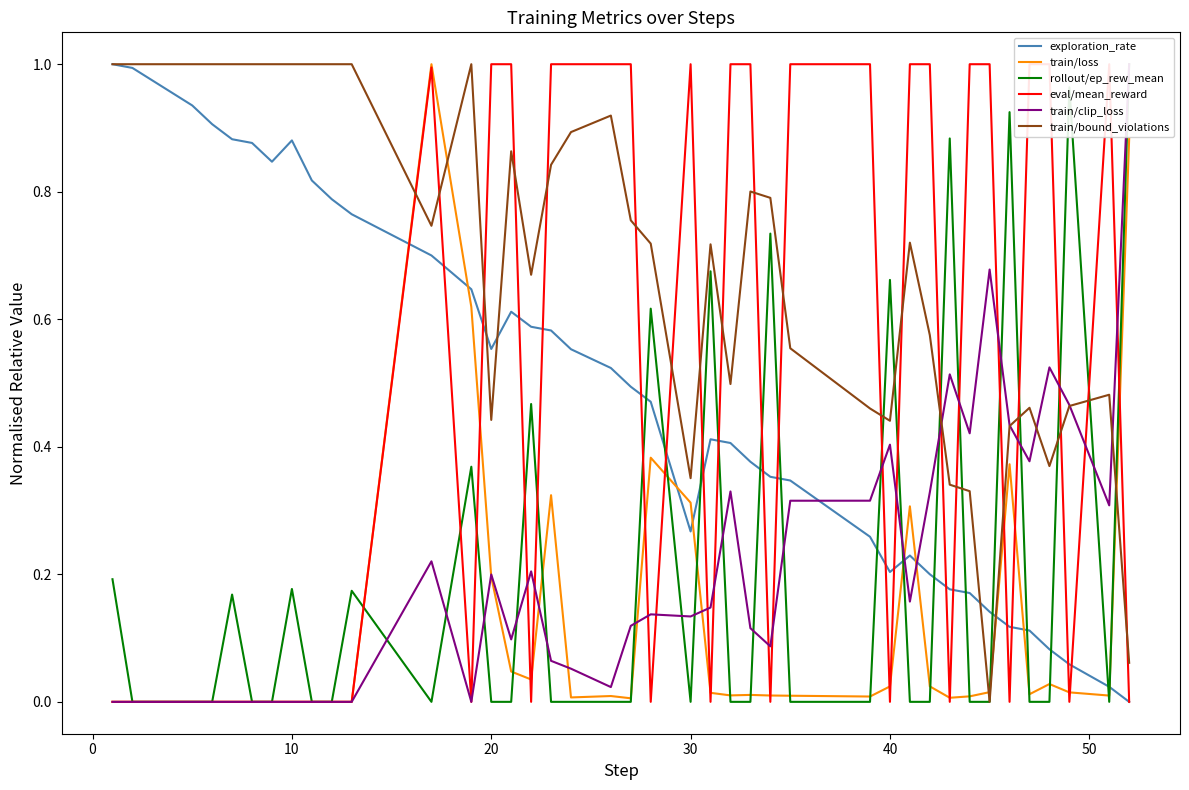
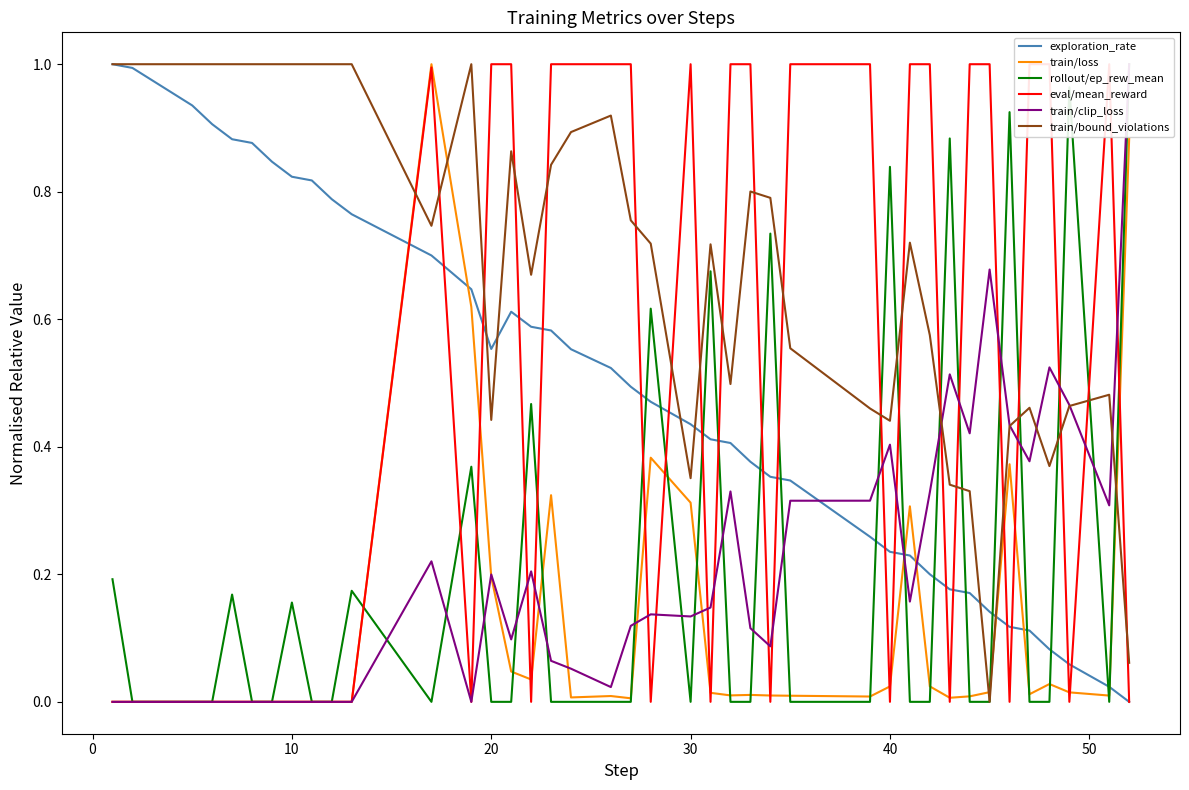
  {
    "exploration_rate": {
-     "10": 0.88,
+     "10": 0.82,
      "20": 0.55,
-     "30": 0.27,
-     "40": 0.20
+     "30": 0.44,
+     "40": 0.24
    },
    "train/loss": {
      "30": 0.31,
      "40": 0.02
    },
    "rollout/ep_rew_mean": {
-     "10": 0.18,
+     "10": 0.16,
      "20": 0.00,
      "30": 0.00,
-     "40": 0.66
+     "40": 0.84
    },
    "eval/mean_reward": {
      "20": 1.00,
      "30": 1.00,
      "40": 0.00
    },
    "train/clip_loss": {
      "30": 0.13,
      "40": 0.40
    },
    "train/bound_violations": {
      "10": 1.00,
      "20": 0.44,
      "30": 0.35,
      "40": 0.44
    }
  }
